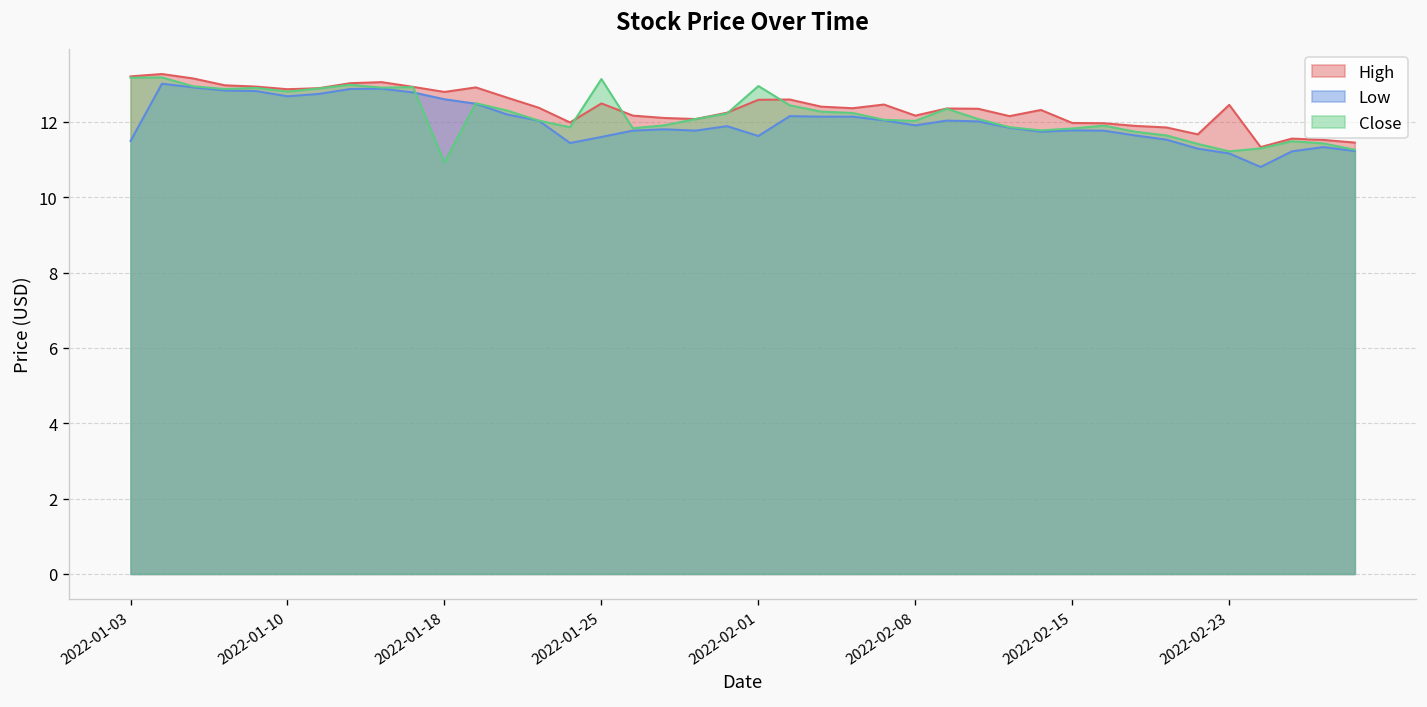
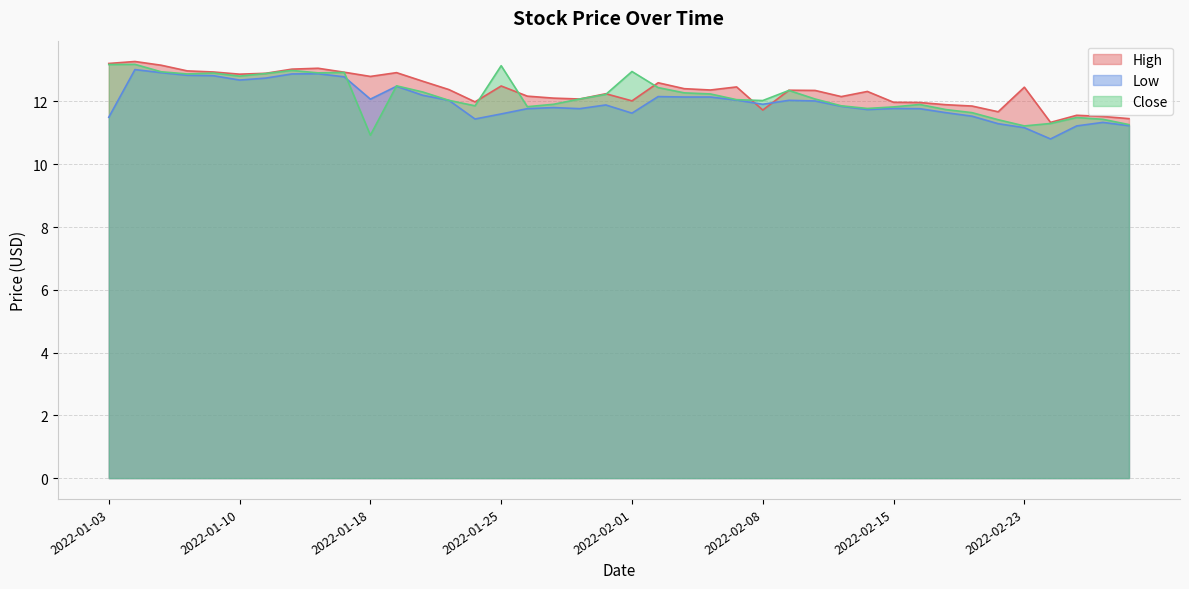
  {
    "High": {
      "2022-01-18": 12.8,
      "2022-01-25": 12.5,
-     "2022-02-01": 12.6,
-     "2022-02-08": 12.2,
+     "2022-02-01": 12.0,
+     "2022-02-08": 11.7,
      "2022-02-15": 12.0,
      "2022-02-23": 12.5
    },
    "Low": {
      "2022-01-03": 11.5,
      "2022-01-10": 12.7,
-     "2022-01-18": 12.6,
+     "2022-01-18": 12.1,
      "2022-01-25": 11.6,
      "2022-02-01": 11.6,
      "2022-02-08": 11.9
    },
    "Close": {
      "2022-01-18": 10.9,
      "2022-01-25": 13.1,
      "2022-02-01": 13.0,
      "2022-02-08": 12.0
    }
  }
